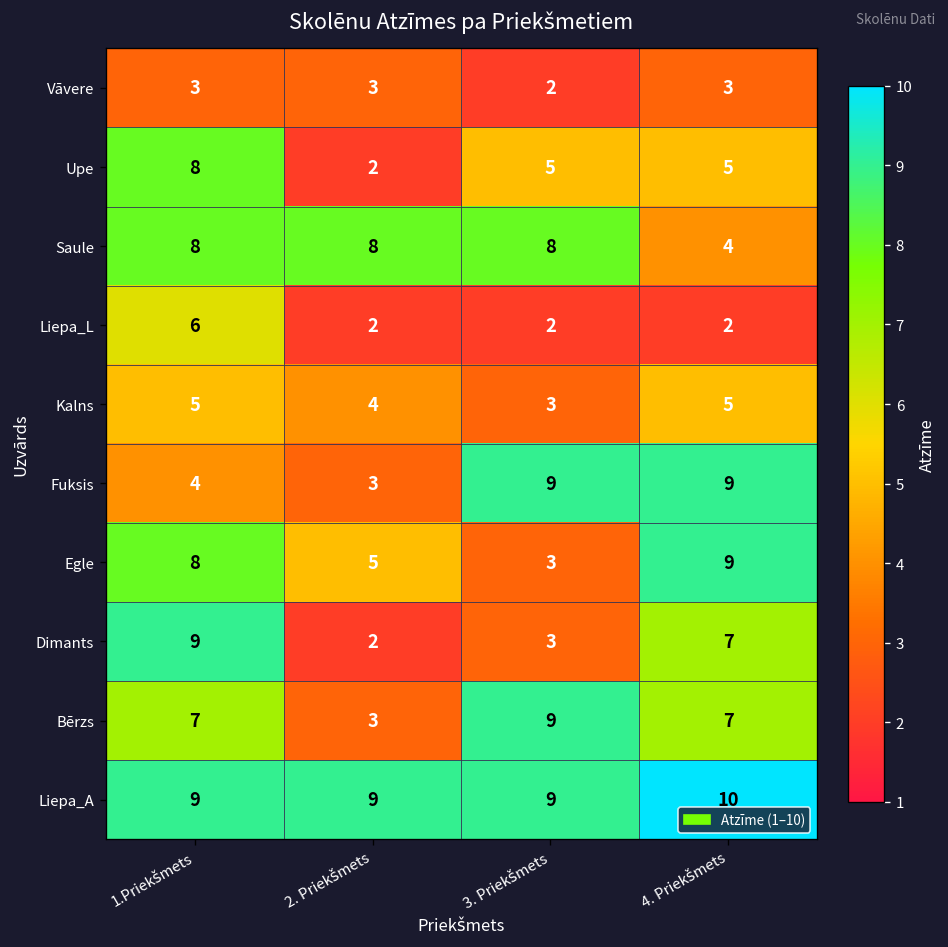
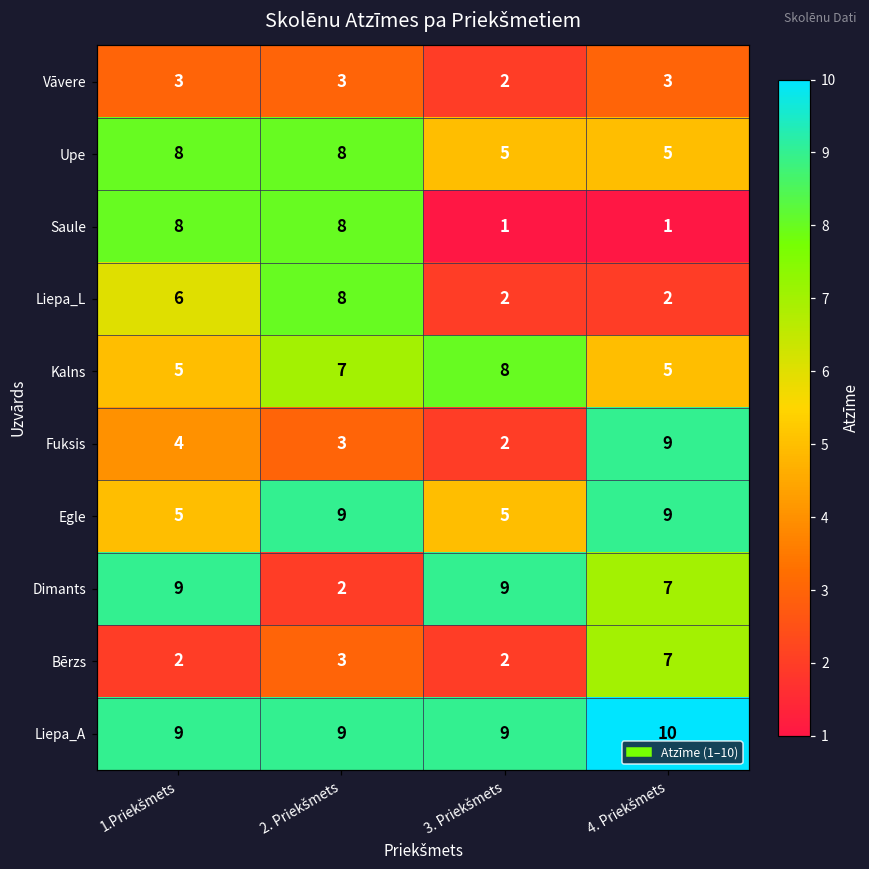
  {
    "Vāvere": {
      "1.Priekšmets": 3,
      "2. Priekšmets": 3,
      "3. Priekšmets": 2,
      "4. Priekšmets": 3
    },
    "Upe": {
      "1.Priekšmets": 8,
-     "2. Priekšmets": 2,
+     "2. Priekšmets": 8,
      "3. Priekšmets": 5,
      "4. Priekšmets": 5
    },
    "Saule": {
      "1.Priekšmets": 8,
      "2. Priekšmets": 8,
-     "3. Priekšmets": 8,
-     "4. Priekšmets": 4
+     "3. Priekšmets": 1,
+     "4. Priekšmets": 1
    },
    "Liepa_L": {
      "1.Priekšmets": 6,
-     "2. Priekšmets": 2,
+     "2. Priekšmets": 8,
      "3. Priekšmets": 2,
      "4. Priekšmets": 2
    },
    "Kalns": {
      "1.Priekšmets": 5,
-     "2. Priekšmets": 4,
-     "3. Priekšmets": 3,
+     "2. Priekšmets": 7,
+     "3. Priekšmets": 8,
      "4. Priekšmets": 5
    },
    "Fuksis": {
      "1.Priekšmets": 4,
      "2. Priekšmets": 3,
-     "3. Priekšmets": 9,
+     "3. Priekšmets": 2,
      "4. Priekšmets": 9
    },
    "Egle": {
-     "1.Priekšmets": 8,
-     "2. Priekšmets": 5,
-     "3. Priekšmets": 3,
+     "1.Priekšmets": 5,
+     "2. Priekšmets": 9,
+     "3. Priekšmets": 5,
      "4. Priekšmets": 9
    },
    "Dimants": {
      "1.Priekšmets": 9,
      "2. Priekšmets": 2,
-     "3. Priekšmets": 3,
+     "3. Priekšmets": 9,
      "4. Priekšmets": 7
    },
    "Bērzs": {
-     "1.Priekšmets": 7,
+     "1.Priekšmets": 2,
      "2. Priekšmets": 3,
-     "3. Priekšmets": 9,
+     "3. Priekšmets": 2,
      "4. Priekšmets": 7
    },
    "Liepa_A": {
      "1.Priekšmets": 9,
      "2. Priekšmets": 9,
      "3. Priekšmets": 9
    }
  }
